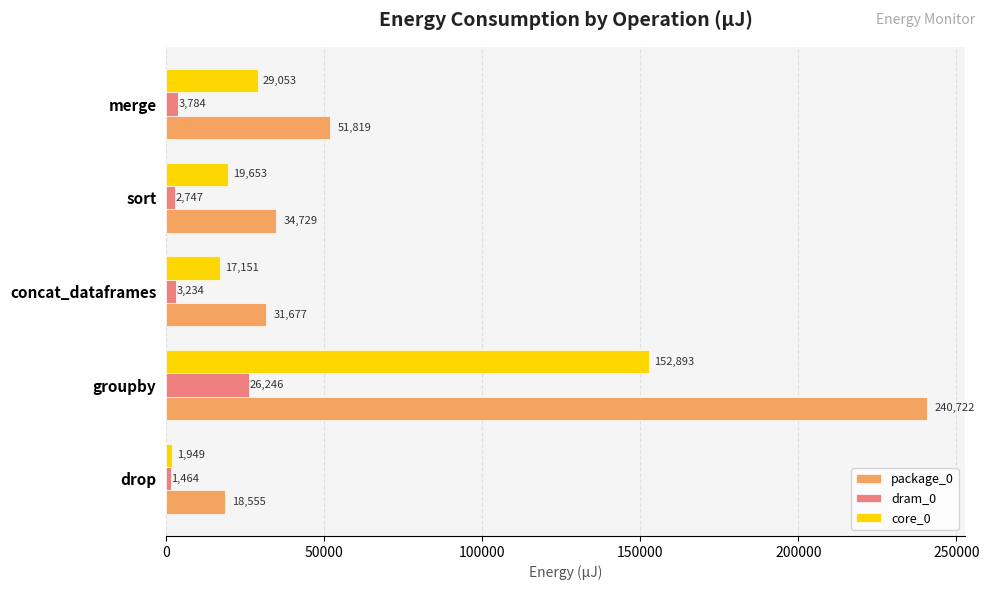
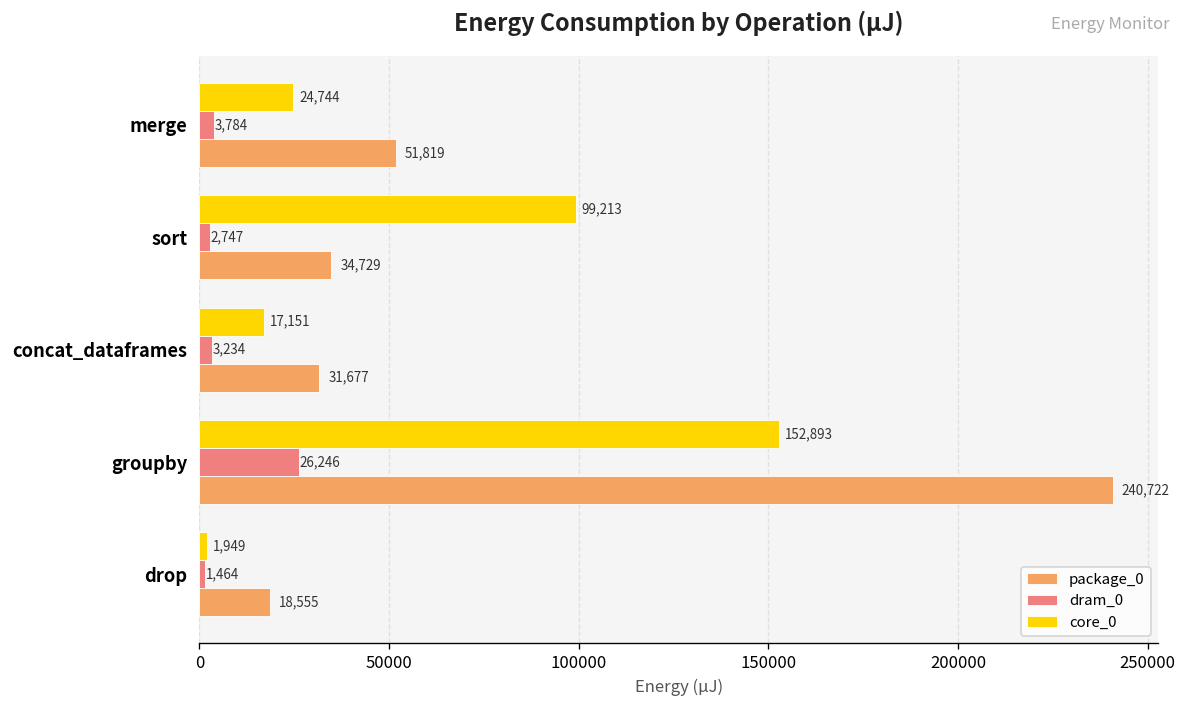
  {
    "core_0": {
-     "merge": "29,053",
-     "sort": "19,653",
+     "merge": "24,744",
+     "sort": "99,213",
      "concat_dataframes": "17,151",
      "groupby": "152,893",
      "drop": "1,949"
    }
  }
